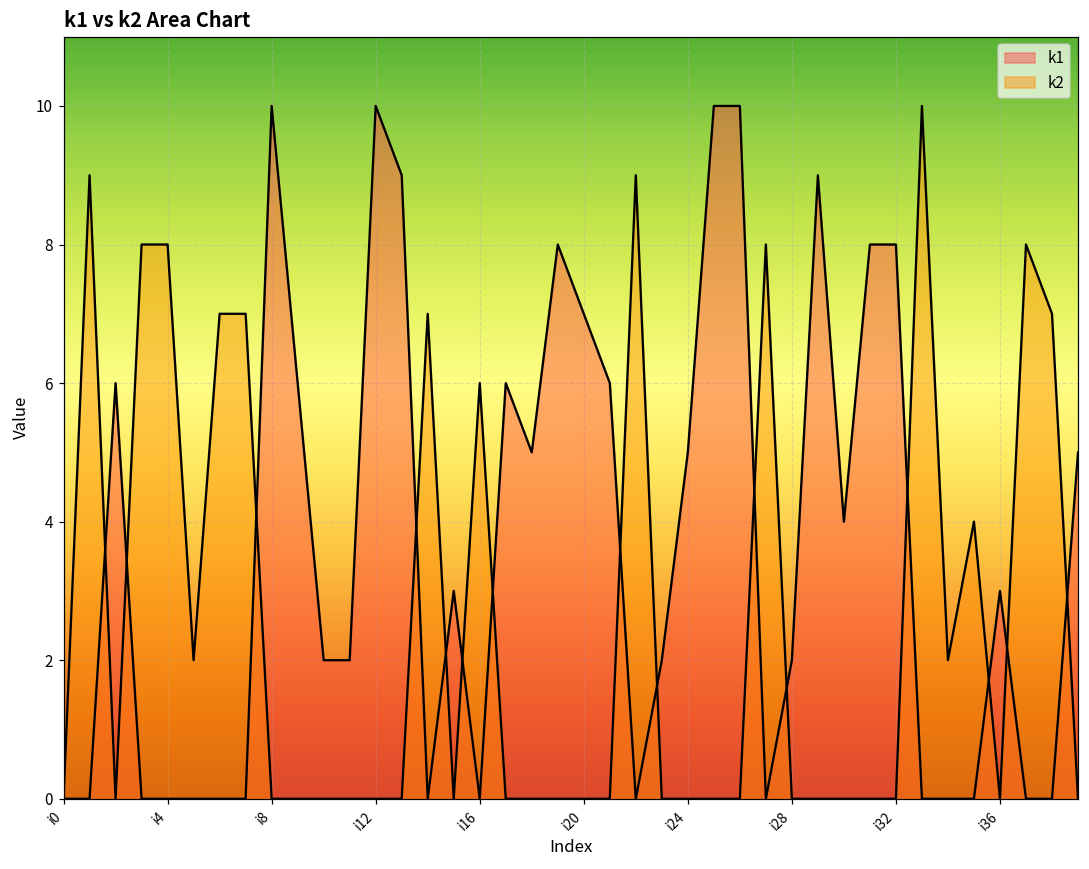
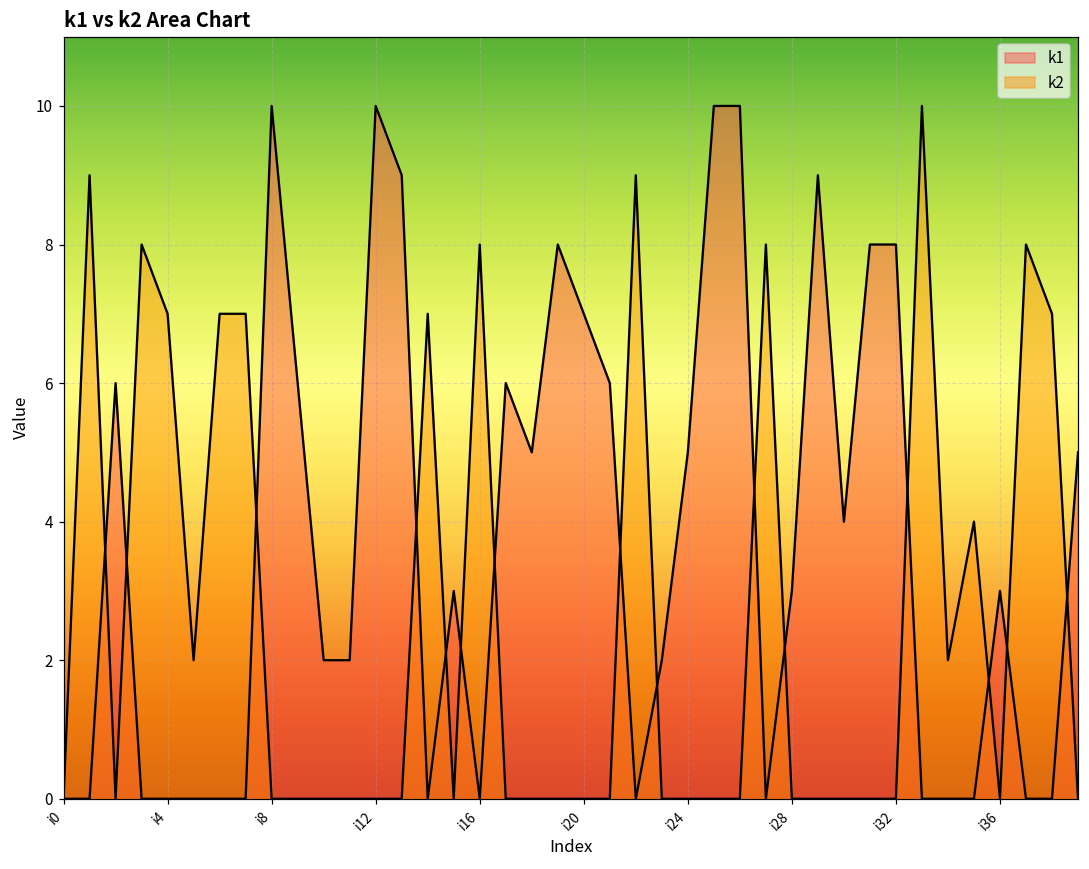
  {
    "k1": {
      "i4": 0,
      "i8": 10,
      "i12": 10,
      "i16": 0,
      "i20": 7,
      "i24": 5,
-     "i28": 2,
+     "i28": 3,
      "i32": 8,
      "i36": 3
    },
    "k2": {
-     "i4": 8,
+     "i4": 7,
      "i8": 0,
      "i12": 0,
-     "i16": 6,
+     "i16": 8,
      "i20": 0,
      "i24": 0,
      "i28": 0,
      "i32": 0,
      "i36": 0
    }
  }
